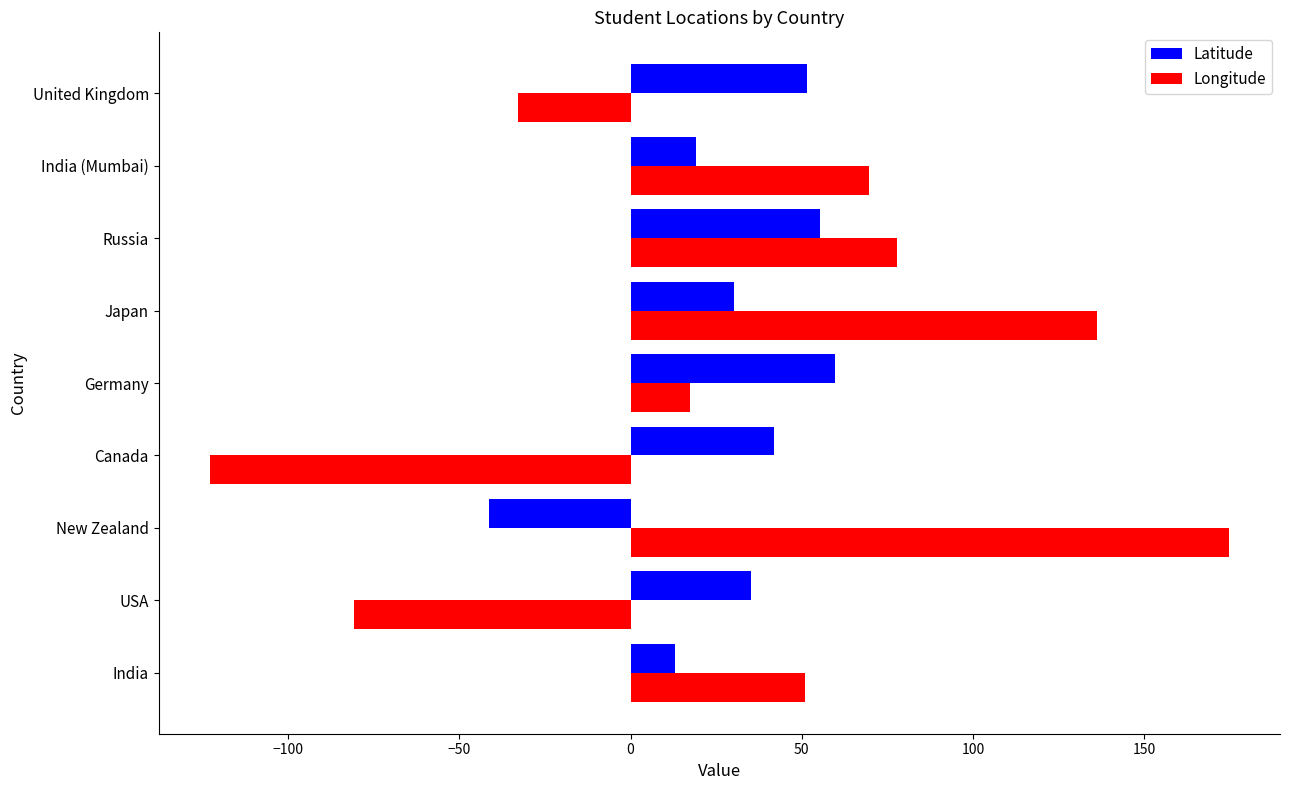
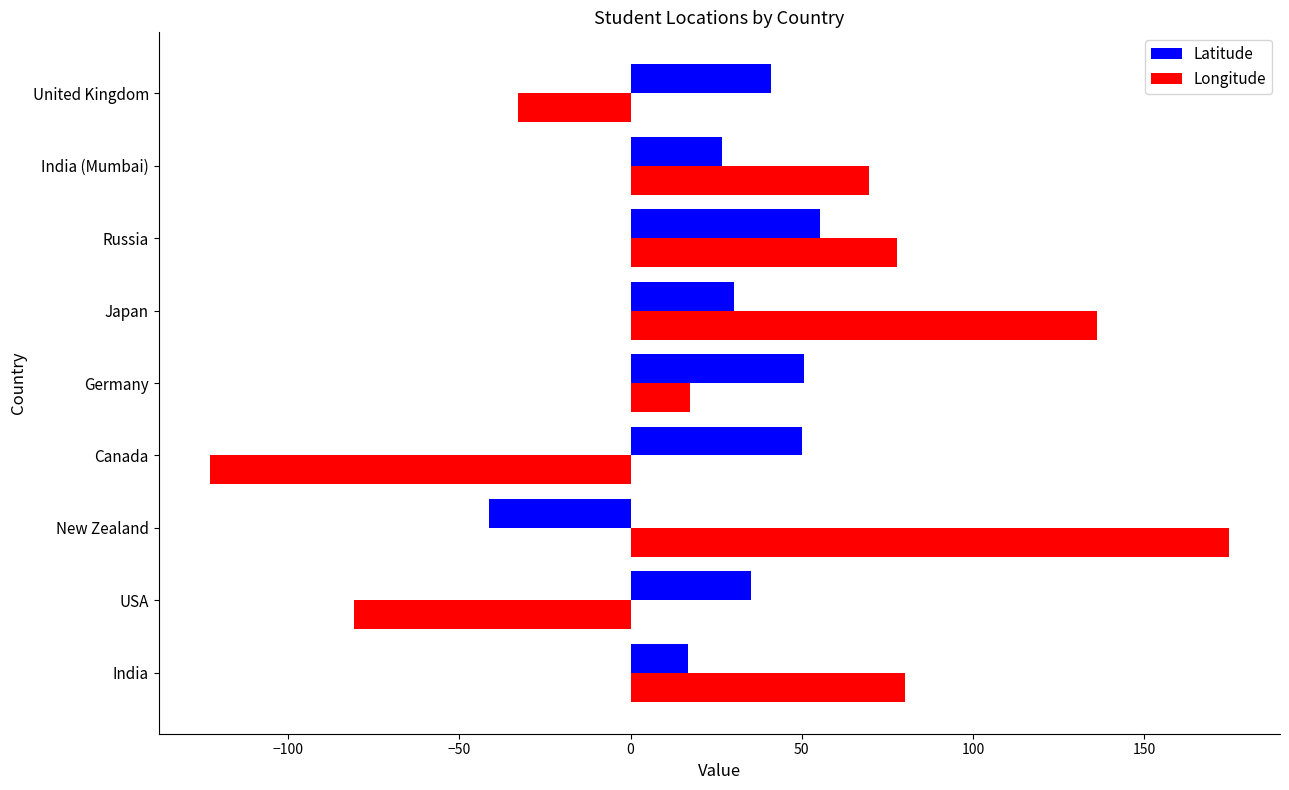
  {
    "Latitude": {
-     "United Kingdom": 52,
-     "India (Mumbai)": 19,
+     "United Kingdom": 41,
+     "India (Mumbai)": 27,
      "Russia": 55,
      "Japan": 30,
-     "Germany": 60,
-     "Canada": 42,
+     "Germany": 51,
+     "Canada": 50,
      "New Zealand": -41,
      "USA": 35,
-     "India": 13
+     "India": 17
    },
    "Longitude": {
      "United Kingdom": -33,
      "India (Mumbai)": 69,
      "Russia": 78,
      "Japan": 136,
      "Germany": 17,
      "Canada": -123,
      "New Zealand": 175,
      "USA": -81,
-     "India": 51
+     "India": 80
    }
  }
